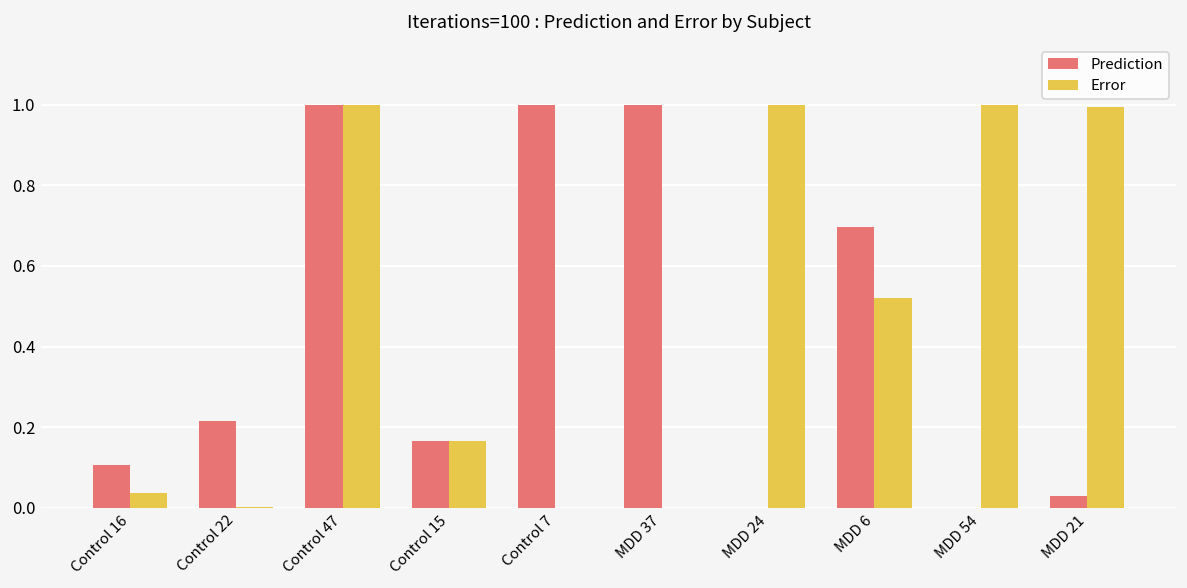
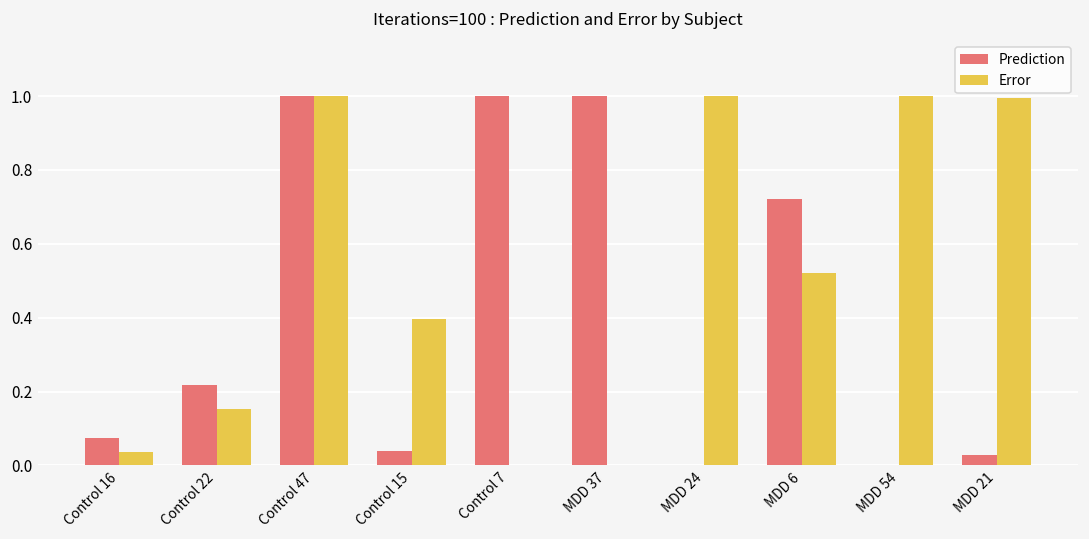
  {
    "Prediction": {
-     "Control 16": 0.11,
+     "Control 16": 0.07,
      "Control 22": 0.22,
      "Control 47": 1.00,
-     "Control 15": 0.17,
+     "Control 15": 0.04,
      "Control 7": 1.00,
      "MDD 37": 1.00,
-     "MDD 6": 0.70,
+     "MDD 6": 0.72,
      "MDD 21": 0.03
    },
    "Error": {
      "Control 16": 0.04,
-     "Control 22": 0.00,
+     "Control 22": 0.15,
      "Control 47": 1.00,
-     "Control 15": 0.17,
+     "Control 15": 0.40,
      "MDD 24": 1.00,
      "MDD 6": 0.52,
      "MDD 54": 1.00,
      "MDD 21": 0.99
    }
  }
